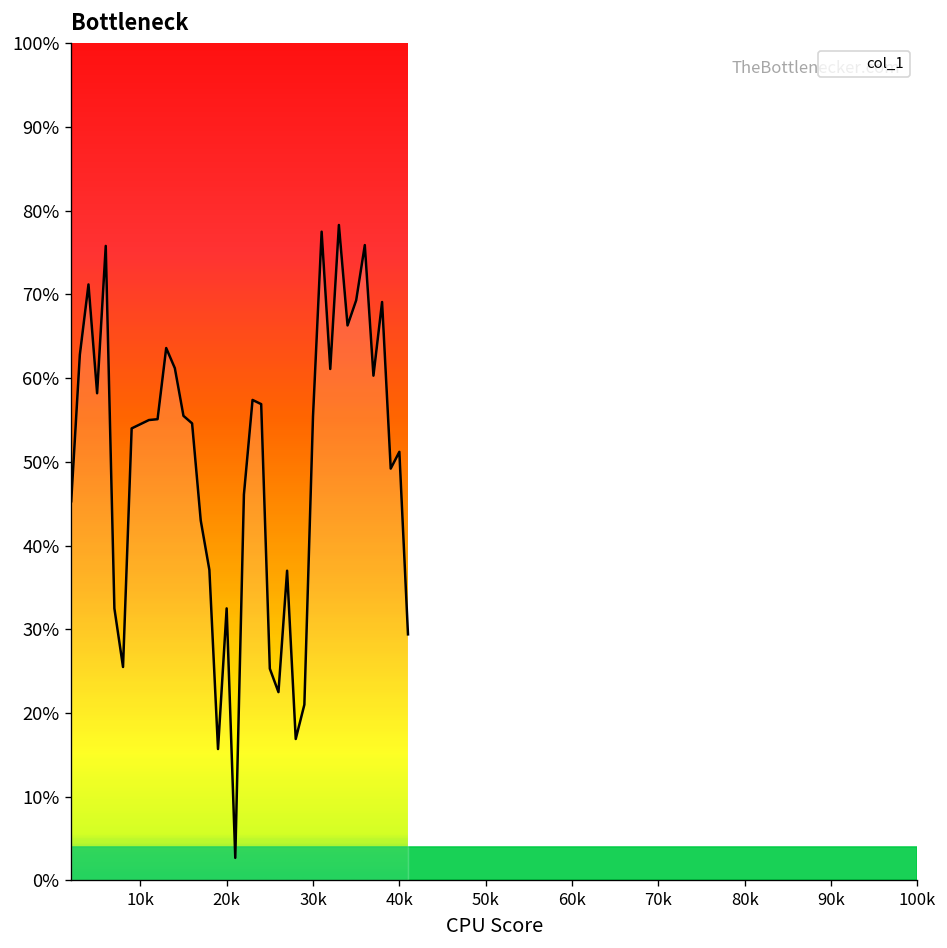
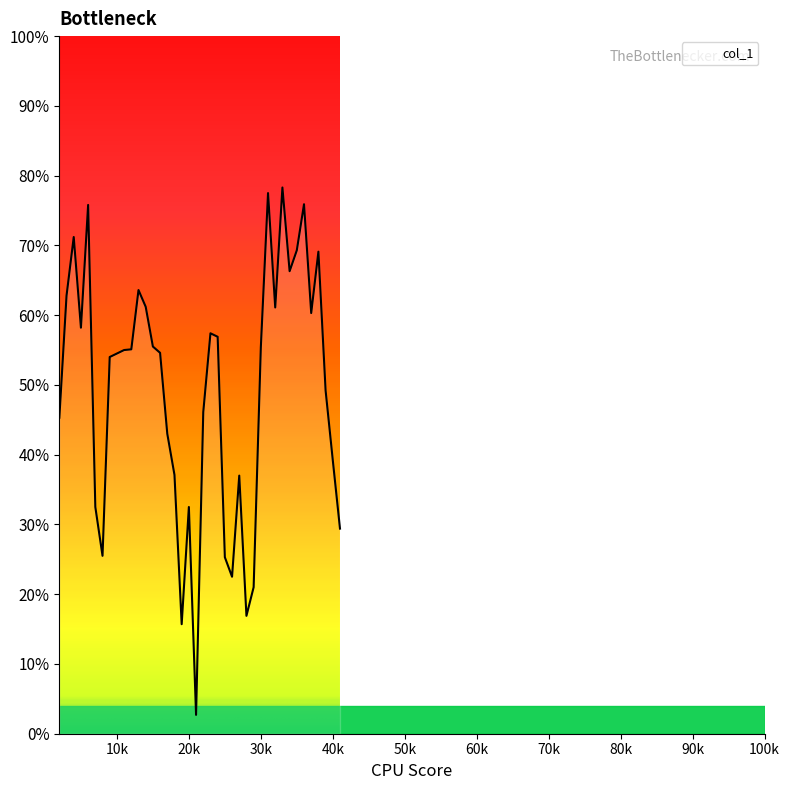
  {
    "10k": "55%",
    "20k": "33%",
    "30k": "55%",
-   "40k": "51%"
+   "40k": "39%"
  }
